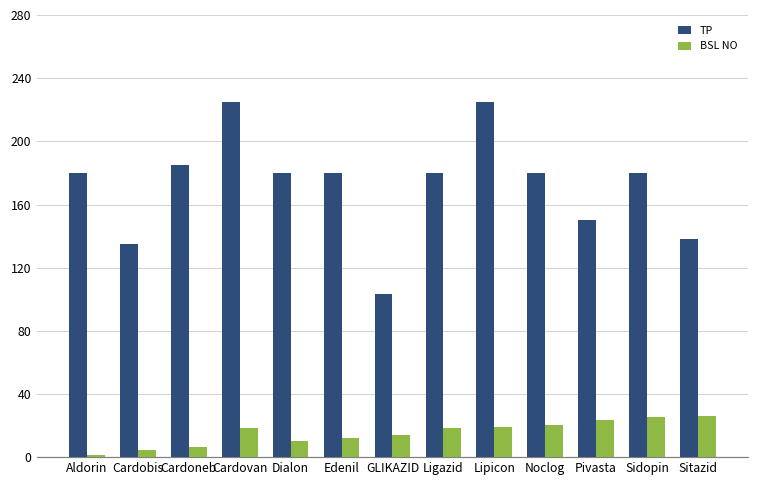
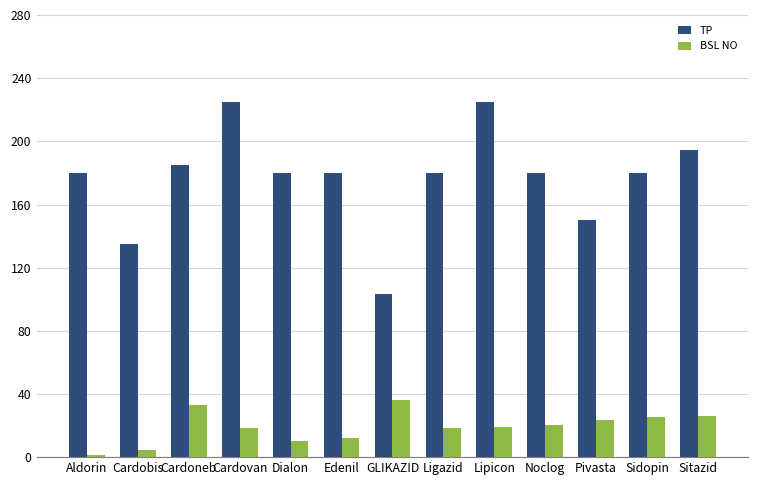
  {
    "TP": {
      "Aldorin": 180,
      "Cardobis": 135,
      "Cardoneb": 185,
      "Cardovan": 225,
      "Dialon": 180,
      "Edenil": 180,
      "GLIKAZID": 103,
      "Ligazid": 180,
      "Lipicon": 225,
      "Noclog": 180,
      "Pivasta": 150,
      "Sidopin": 180,
-     "Sitazid": 138
+     "Sitazid": 195
    },
    "BSL NO": {
      "Cardobis": 4,
-     "Cardoneb": 6,
+     "Cardoneb": 33,
      "Cardovan": 18,
      "Dialon": 10,
      "Edenil": 12,
-     "GLIKAZID": 14,
+     "GLIKAZID": 36,
      "Ligazid": 18,
      "Lipicon": 19,
      "Noclog": 20,
      "Pivasta": 23,
      "Sidopin": 25,
      "Sitazid": 26
    }
  }
